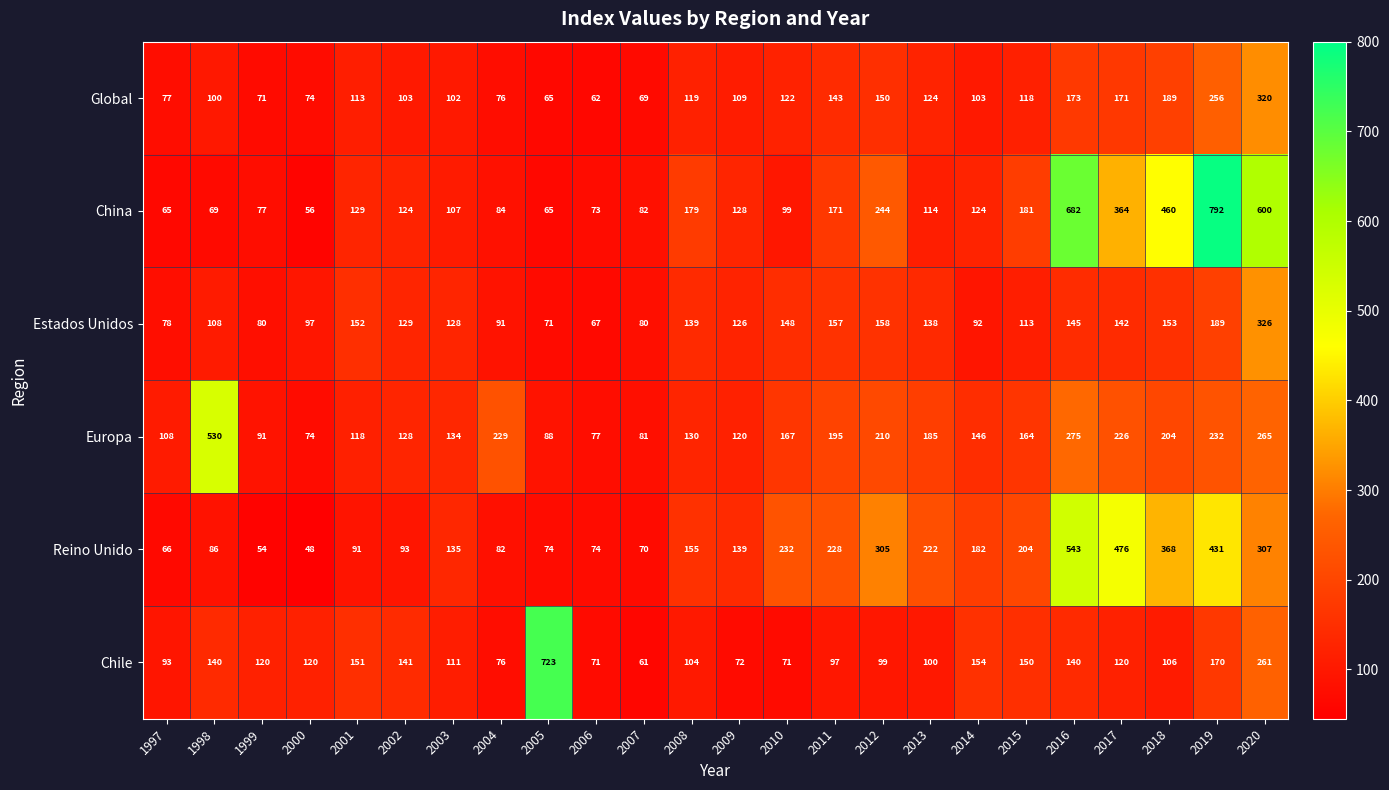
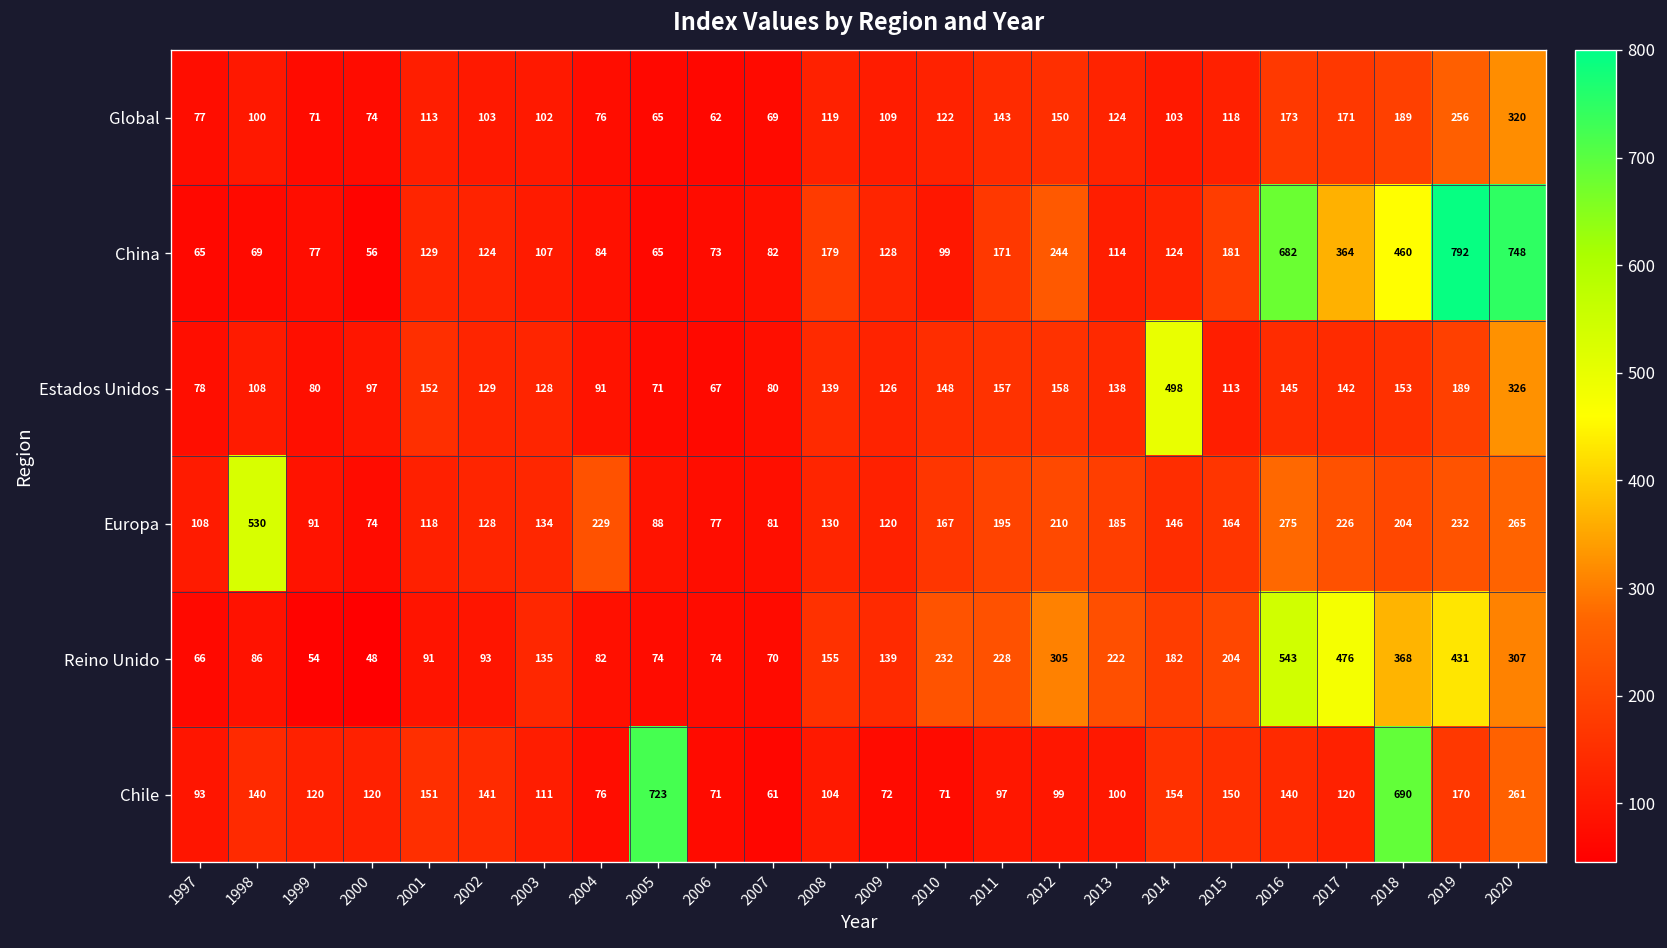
  {
    "Global": {
      "1997": 77,
      "1998": 100,
      "1999": 71,
      "2000": 74,
      "2001": 113,
      "2002": 103,
      "2003": 102,
      "2004": 76,
      "2005": 65,
      "2006": 62,
      "2007": 69,
      "2008": 119,
      "2009": 109,
      "2010": 122,
      "2011": 143,
      "2012": 150,
      "2013": 124,
      "2014": 103,
      "2015": 118,
      "2016": 173,
      "2017": 171,
      "2018": 189,
      "2019": 256,
      "2020": 320
    },
    "China": {
      "1997": 65,
      "1998": 69,
      "1999": 77,
      "2000": 56,
      "2001": 129,
      "2002": 124,
      "2003": 107,
      "2004": 84,
      "2005": 65,
      "2006": 73,
      "2007": 82,
      "2008": 179,
      "2009": 128,
      "2010": 99,
      "2011": 171,
      "2012": 244,
      "2013": 114,
      "2014": 124,
      "2015": 181,
      "2016": 682,
      "2017": 364,
      "2018": 460,
      "2019": 792,
-     "2020": 600
+     "2020": 748
    },
    "Estados Unidos": {
      "1997": 78,
      "1998": 108,
      "1999": 80,
      "2000": 97,
      "2001": 152,
      "2002": 129,
      "2003": 128,
      "2004": 91,
      "2005": 71,
      "2006": 67,
      "2007": 80,
      "2008": 139,
      "2009": 126,
      "2010": 148,
      "2011": 157,
      "2012": 158,
      "2013": 138,
-     "2014": 92,
+     "2014": 498,
      "2015": 113,
      "2016": 145,
      "2017": 142,
      "2018": 153,
      "2019": 189,
      "2020": 326
    },
    "Europa": {
      "1997": 108,
      "1998": 530,
      "1999": 91,
      "2000": 74,
      "2001": 118,
      "2002": 128,
      "2003": 134,
      "2004": 229,
      "2005": 88,
      "2006": 77,
      "2007": 81,
      "2008": 130,
      "2009": 120,
      "2010": 167,
      "2011": 195,
      "2012": 210,
      "2013": 185,
      "2014": 146,
      "2015": 164,
      "2016": 275,
      "2017": 226,
      "2018": 204,
      "2019": 232,
      "2020": 265
    },
    "Reino Unido": {
      "1997": 66,
      "1998": 86,
      "1999": 54,
      "2000": 48,
      "2001": 91,
      "2002": 93,
      "2003": 135,
      "2004": 82,
      "2005": 74,
      "2006": 74,
      "2007": 70,
      "2008": 155,
      "2009": 139,
      "2010": 232,
      "2011": 228,
      "2012": 305,
      "2013": 222,
      "2014": 182,
      "2015": 204,
      "2016": 543,
      "2017": 476,
      "2018": 368,
      "2019": 431,
      "2020": 307
    },
    "Chile": {
      "1997": 93,
      "1998": 140,
      "1999": 120,
      "2000": 120,
      "2001": 151,
      "2002": 141,
      "2003": 111,
      "2004": 76,
      "2005": 723,
      "2006": 71,
      "2007": 61,
      "2008": 104,
      "2009": 72,
      "2010": 71,
      "2011": 97,
      "2012": 99,
      "2013": 100,
      "2014": 154,
      "2015": 150,
      "2016": 140,
      "2017": 120,
-     "2018": 106,
+     "2018": 690,
      "2019": 170,
      "2020": 261
    }
  }
